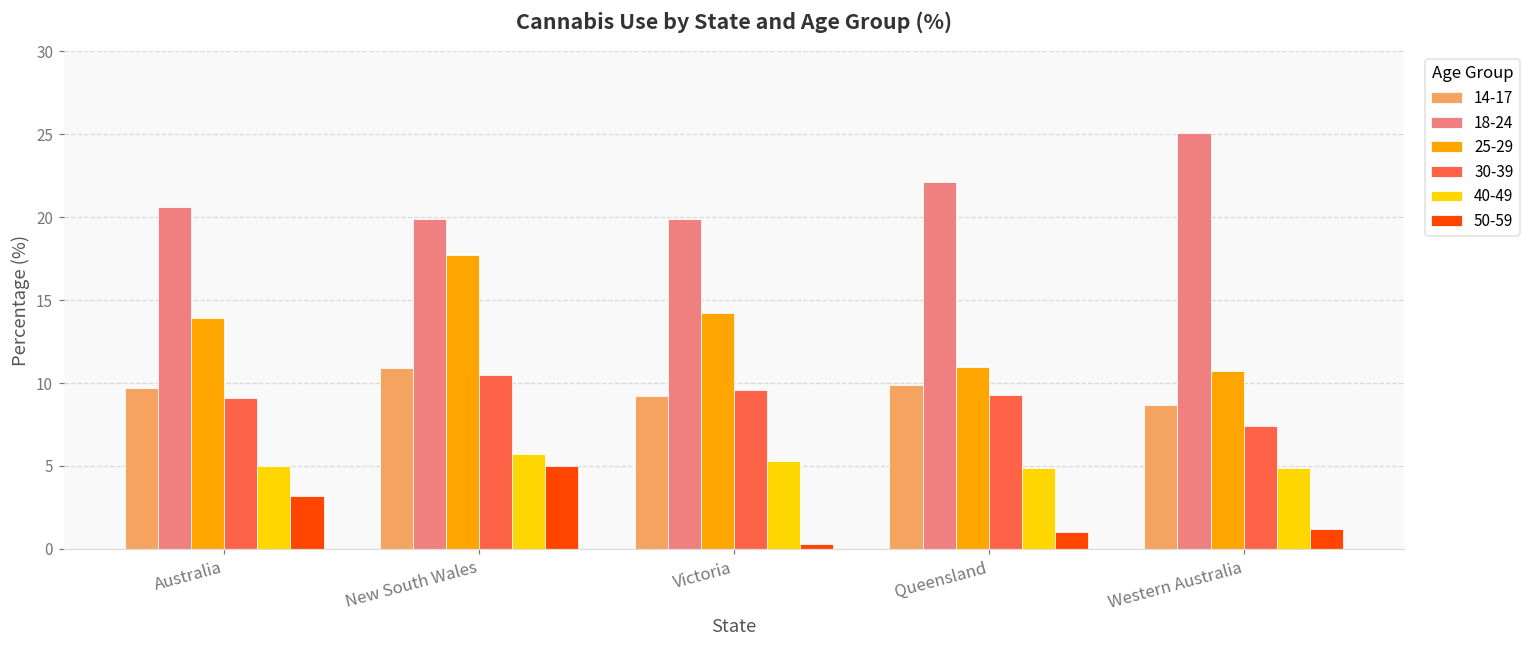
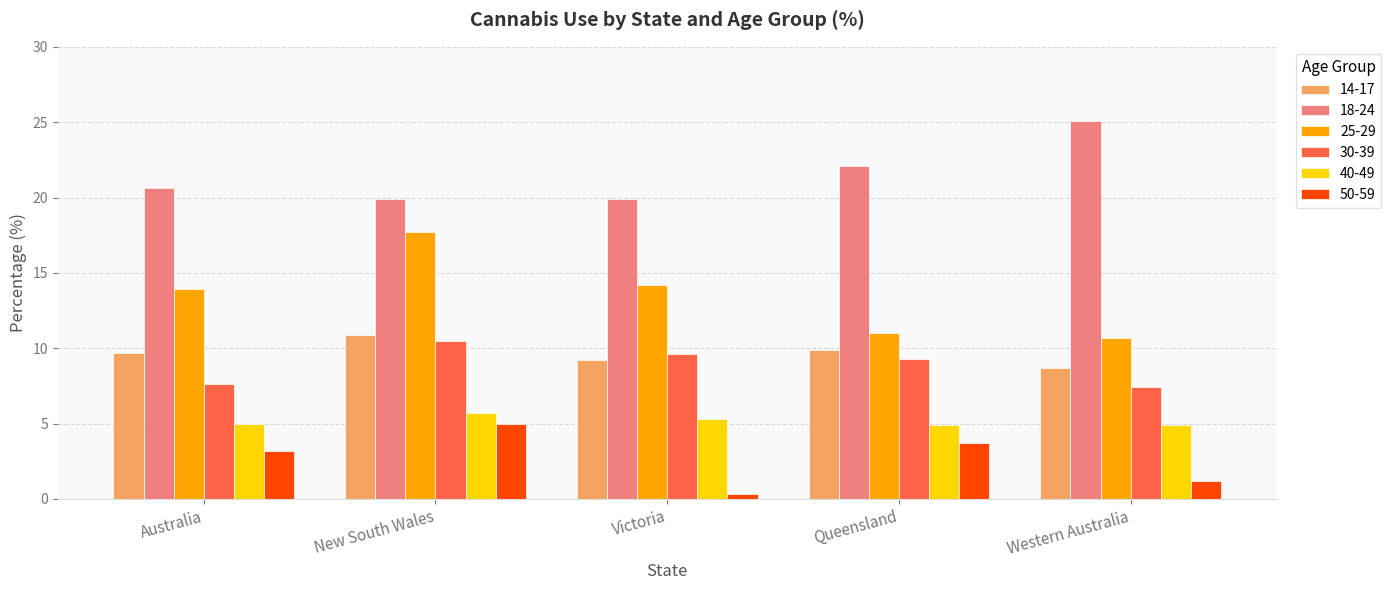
  {
    "30-39": {
-     "Australia": 9.1,
+     "Australia": 7.6,
      "New South Wales": 10.5,
      "Victoria": 9.6,
      "Queensland": 9.3,
      "Western Australia": 7.4
    },
    "50-59": {
      "Australia": 3.2,
      "New South Wales": 5.0,
      "Victoria": 0.3,
-     "Queensland": 1.0,
+     "Queensland": 3.7,
      "Western Australia": 1.2
    }
  }
